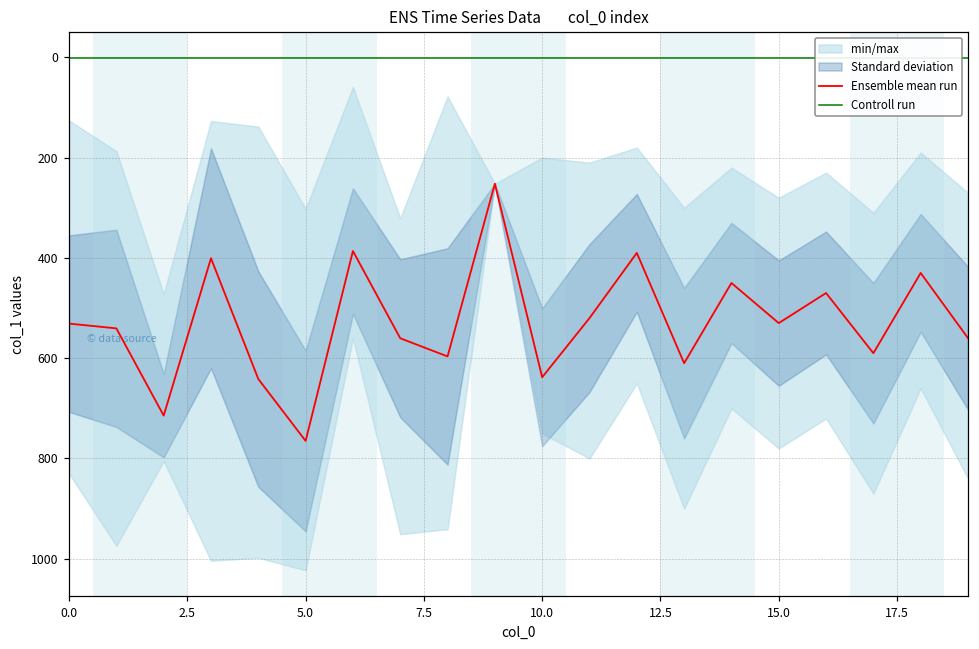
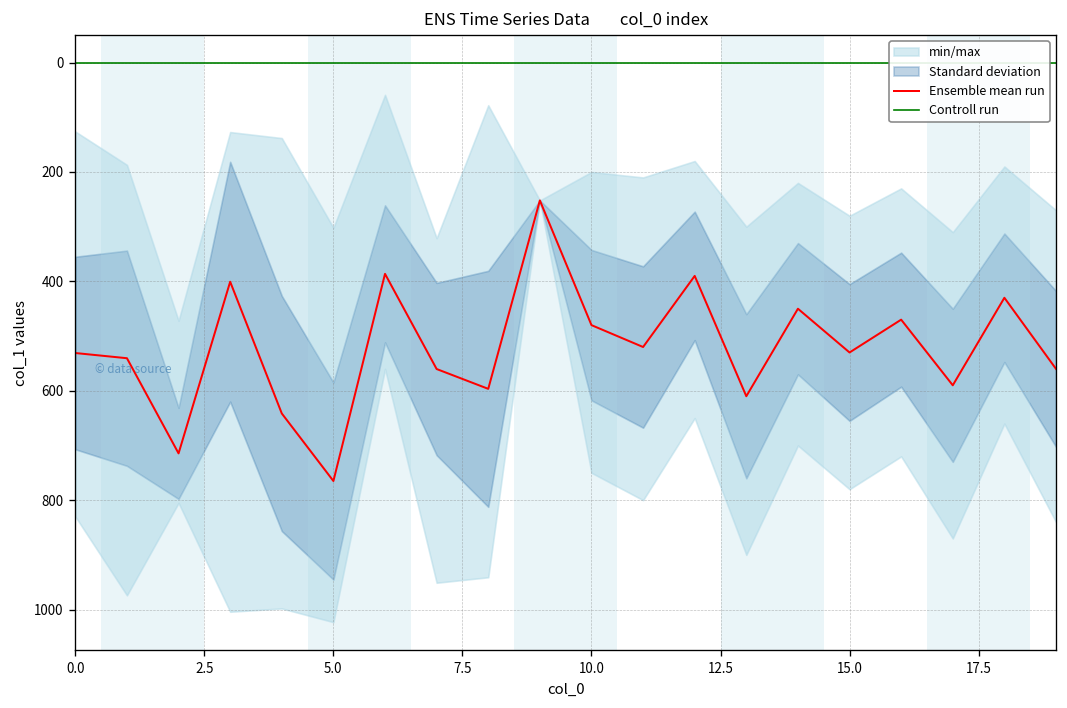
  {
    "Ensemble mean run": {
      "0.0": 530,
      "5.0": 770,
-     "10.0": 640,
+     "10.0": 480,
      "15.0": 530
    },
    "Controll run": {
      "0.0": 0,
      "5.0": 0,
      "10.0": 0,
      "15.0": 0
    }
  }
